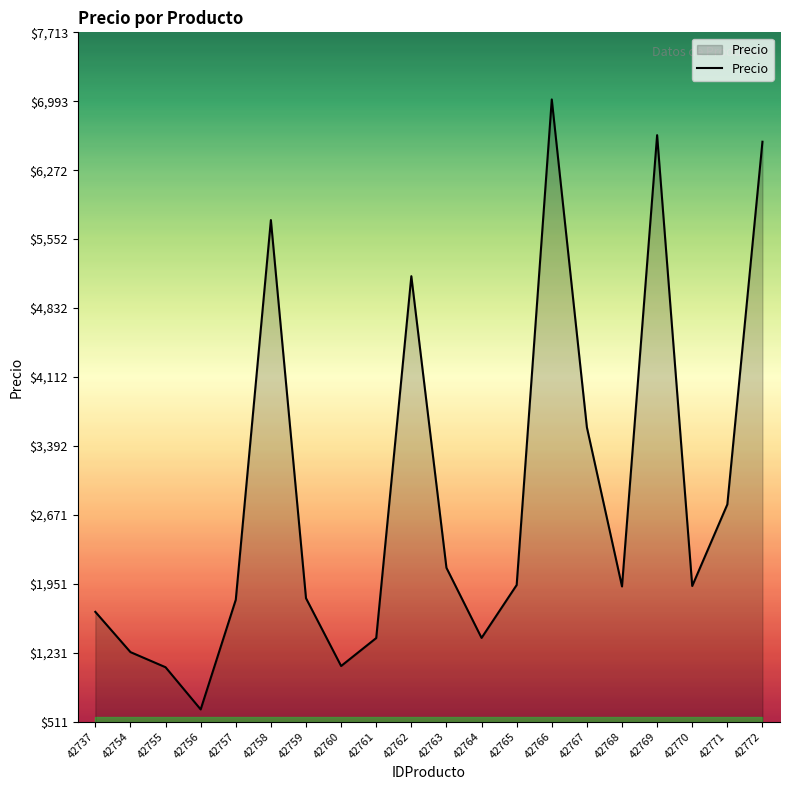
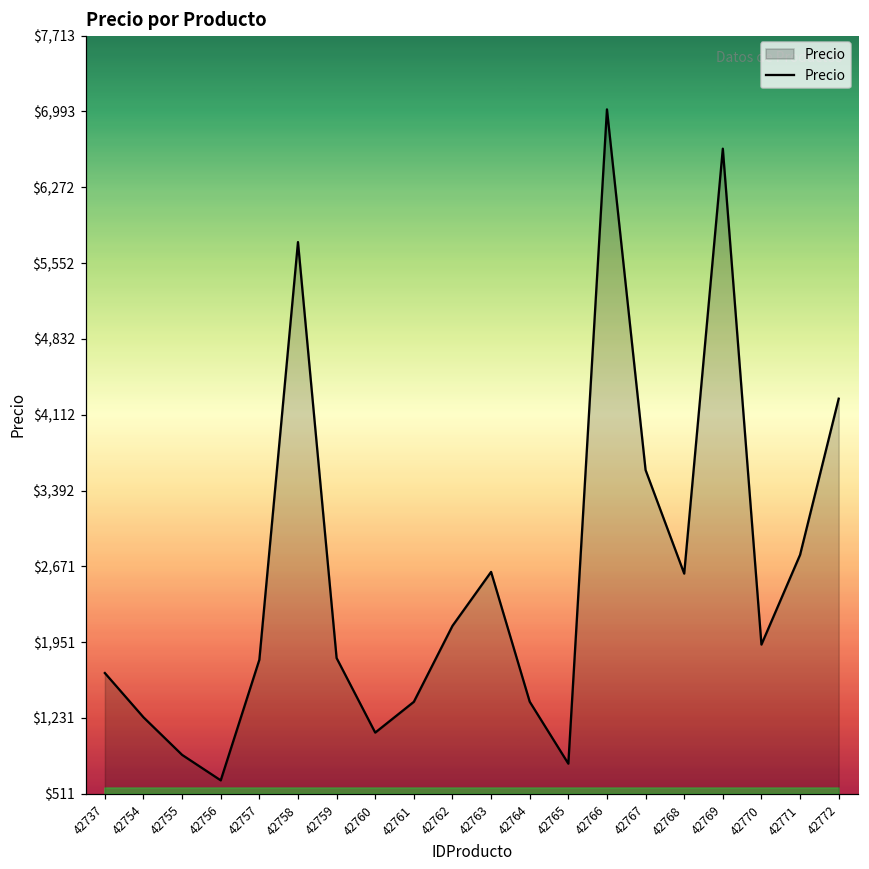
  {
    "Precio": {
      "42737": "$1,700",
      "42754": "$1,200",
-     "42755": "$1,100",
+     "42755": "$900",
      "42756": "$600",
      "42757": "$1,800",
      "42758": "$5,800",
      "42759": "$1,800",
      "42760": "$1,100",
      "42761": "$1,400",
-     "42762": "$5,200",
-     "42763": "$2,100",
+     "42762": "$2,100",
+     "42763": "$2,600",
      "42764": "$1,400",
-     "42765": "$1,900",
+     "42765": "$800",
      "42766": "$7,000",
      "42767": "$3,600",
-     "42768": "$1,900",
+     "42768": "$2,600",
      "42769": "$6,600",
      "42770": "$1,900",
      "42771": "$2,800",
-     "42772": "$6,600"
+     "42772": "$4,300"
    }
  }
